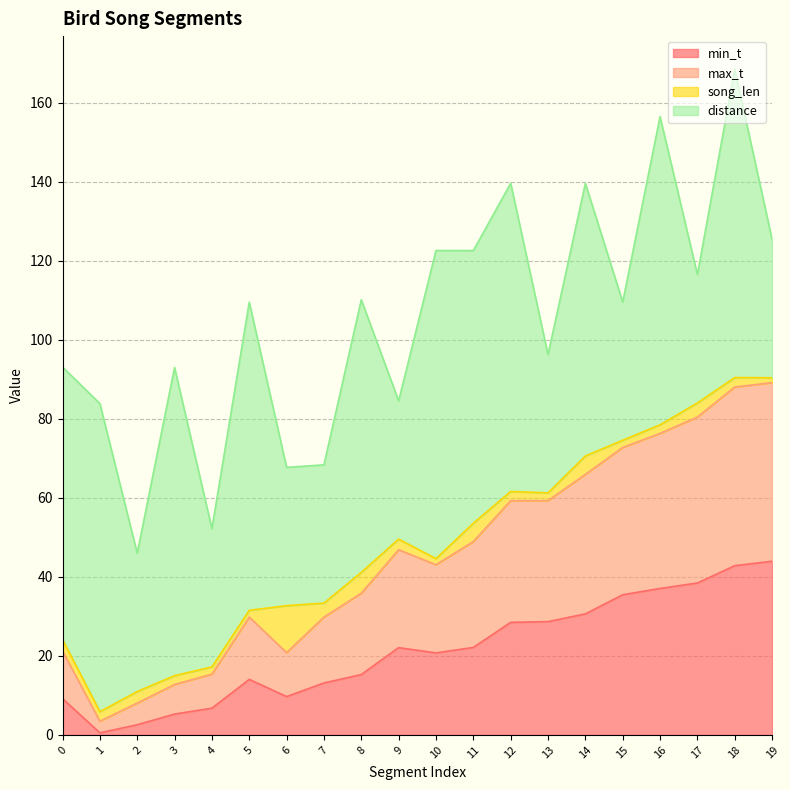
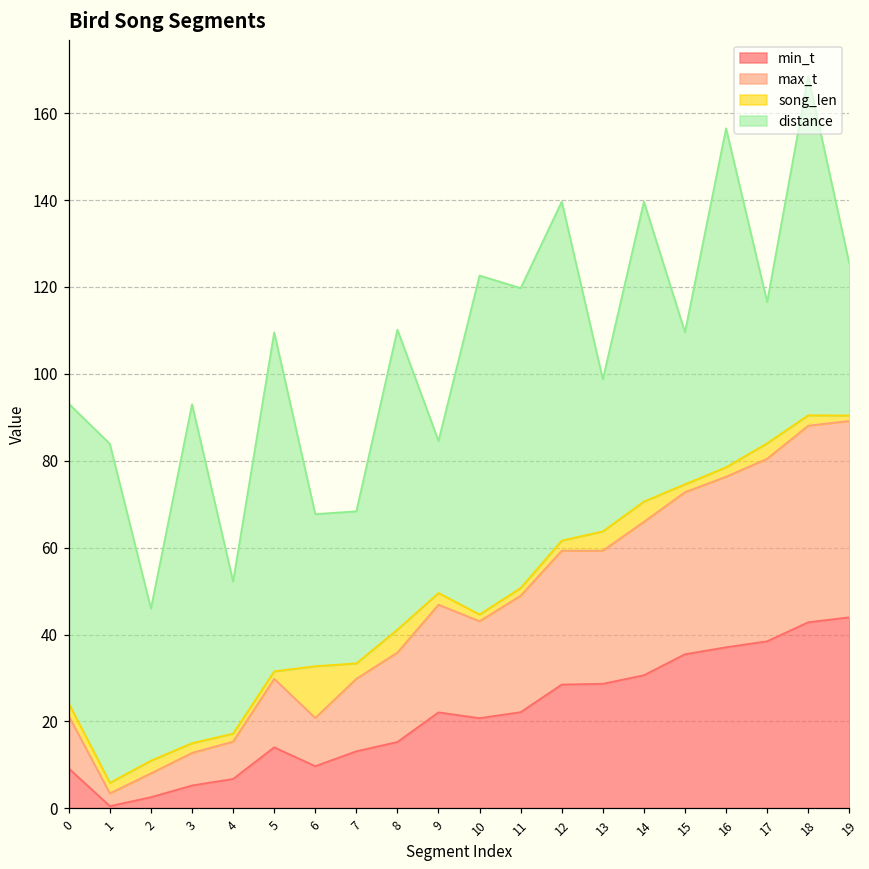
  {
    "song_len": {
      "0": 3,
      "1": 2,
      "2": 3,
      "3": 2,
      "4": 2,
      "5": 2,
      "6": 12,
      "7": 4,
      "8": 5,
      "9": 3,
      "10": 2,
-     "11": 5,
+     "11": 2,
      "12": 2,
-     "13": 2,
+     "13": 4,
      "14": 5,
      "15": 2,
      "16": 2,
      "17": 4,
      "18": 2,
      "19": 1
    },
    "distance": {
      "0": 69,
      "1": 78,
      "2": 35,
      "3": 78,
      "4": 35,
      "5": 78,
      "6": 35,
      "7": 35,
      "8": 69,
      "9": 35,
      "10": 78,
      "11": 69,
      "12": 78,
      "13": 35,
      "14": 69,
      "15": 35,
      "16": 78,
      "17": 33,
      "19": 35
    }
  }
